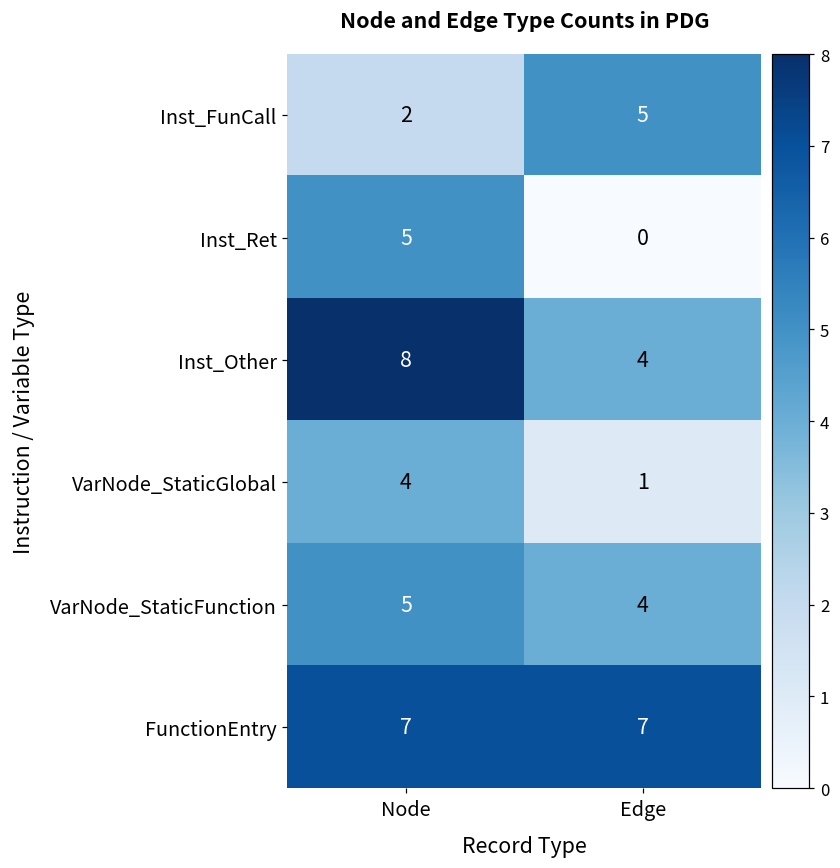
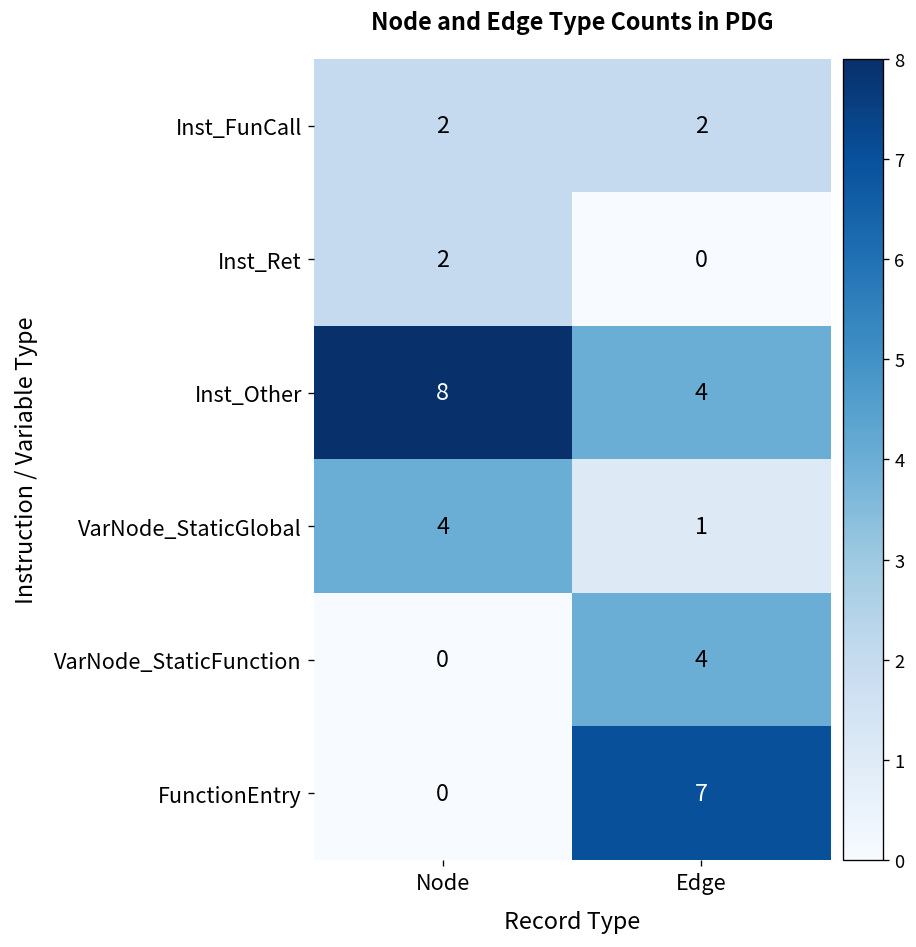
  {
    "Inst_FunCall": {
      "Node": 2,
-     "Edge": 5
+     "Edge": 2
    },
    "Inst_Ret": {
-     "Node": 5,
+     "Node": 2,
      "Edge": 0
    },
    "Inst_Other": {
      "Node": 8,
      "Edge": 4
    },
    "VarNode_StaticGlobal": {
      "Node": 4,
      "Edge": 1
    },
    "VarNode_StaticFunction": {
-     "Node": 5,
+     "Node": 0,
      "Edge": 4
    },
    "FunctionEntry": {
-     "Node": 7,
+     "Node": 0,
      "Edge": 7
    }
  }
